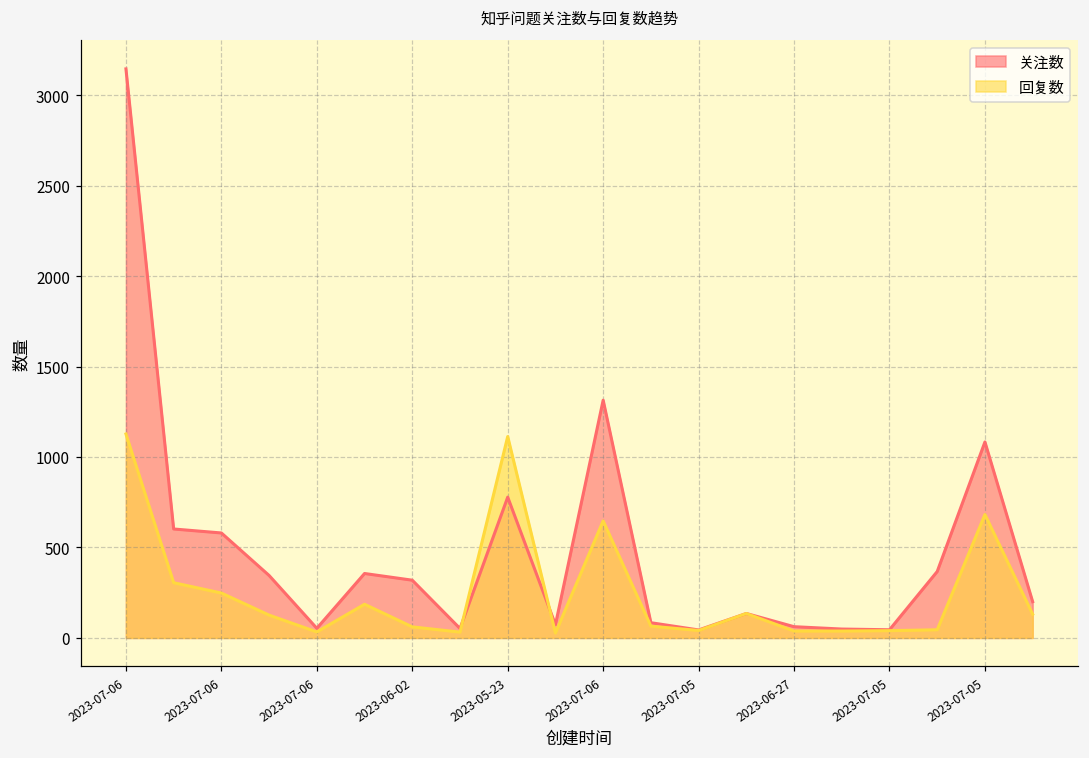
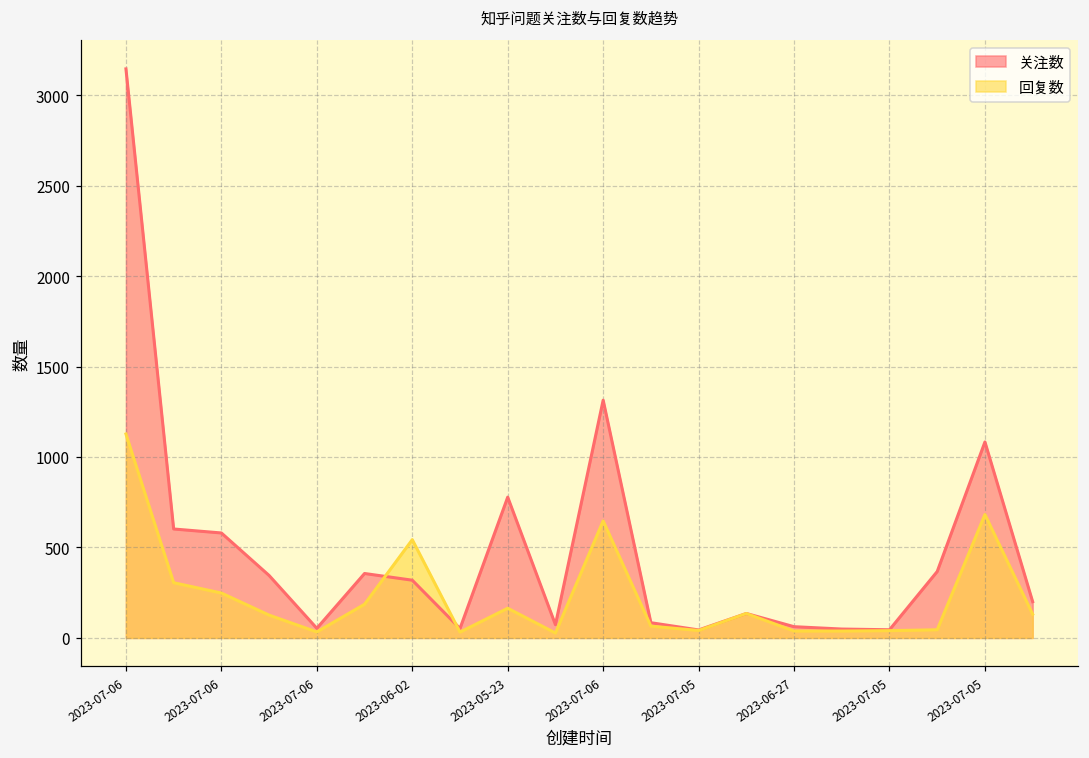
  {
    "关注数": {
      "2023-06-02": 320,
      "2023-05-23": 780,
      "2023-06-27": 60
    },
    "回复数": {
-     "2023-06-02": 60,
-     "2023-05-23": 1110,
+     "2023-06-02": 540,
+     "2023-05-23": 160,
      "2023-06-27": 40
    }
  }
